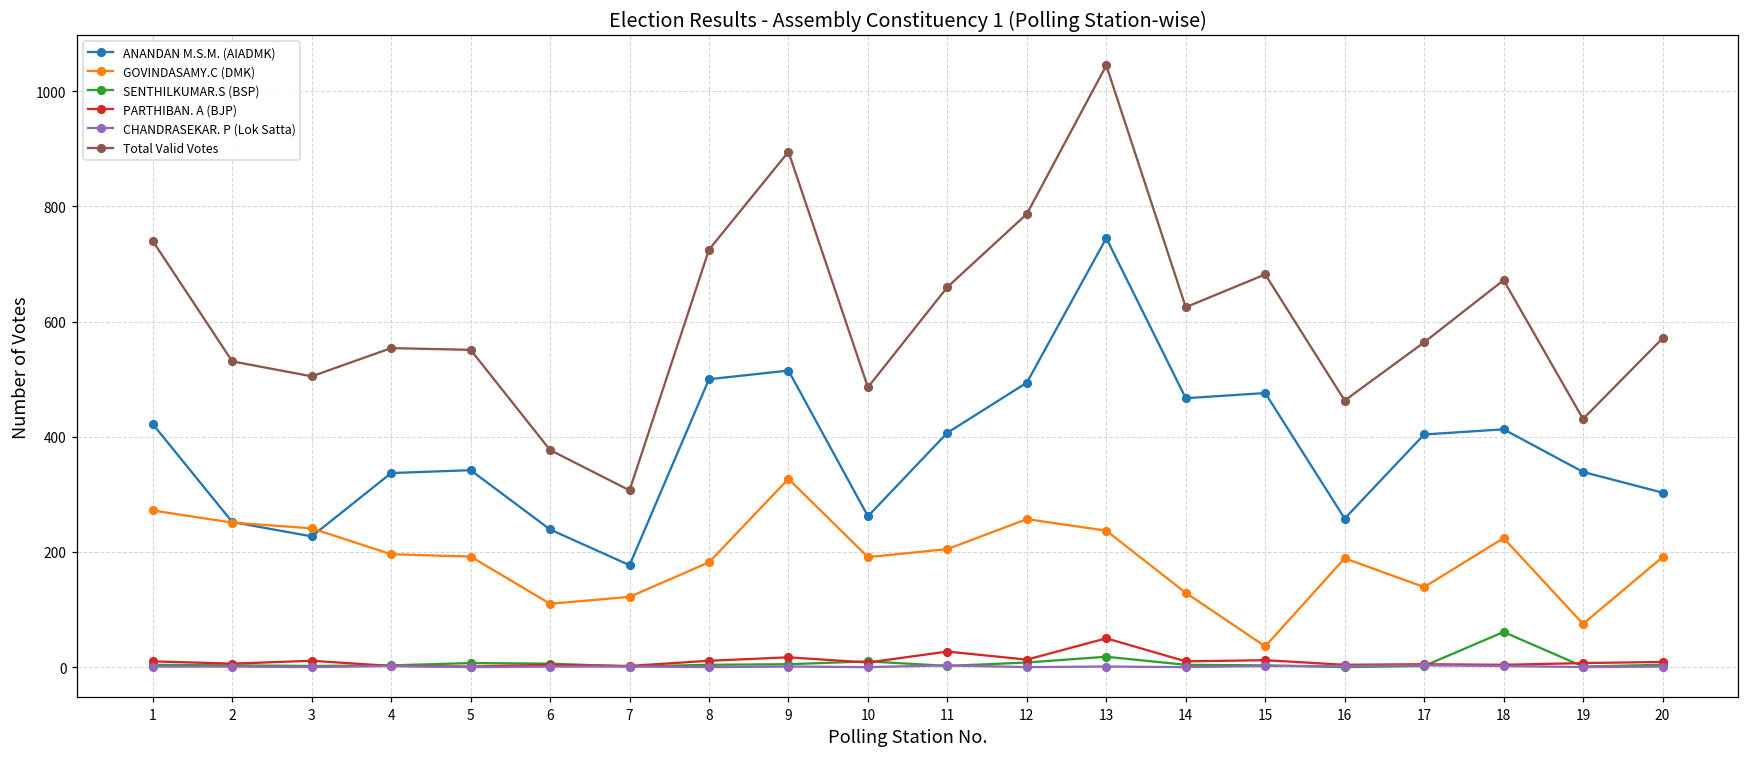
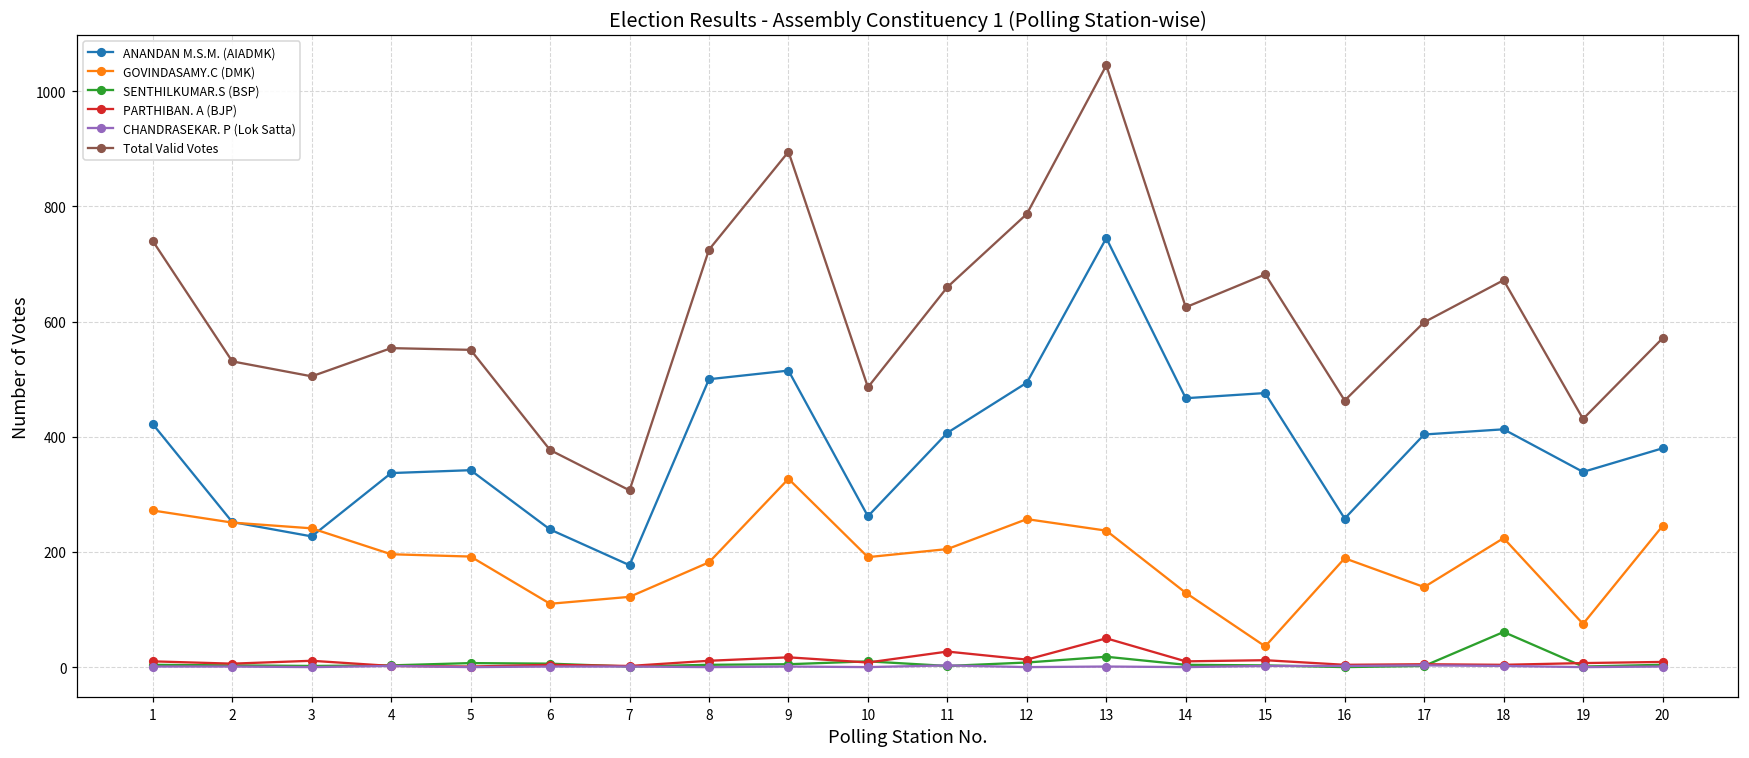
  {
    "ANANDAN M.S.M. (AIADMK)": {
      "1": 420,
      "3": 230,
      "4": 340,
      "5": 340,
      "6": 240,
      "7": 180,
      "8": 500,
      "9": 520,
      "10": 260,
      "11": 410,
      "12": 490,
      "13": 750,
      "14": 470,
      "15": 480,
      "16": 260,
      "17": 400,
      "18": 410,
      "19": 340,
-     "20": 300
+     "20": 380
    },
    "GOVINDASAMY.C (DMK)": {
      "1": 270,
      "3": 240,
      "4": 200,
      "5": 190,
      "6": 110,
      "7": 120,
      "8": 180,
      "9": 330,
      "10": 190,
      "11": 210,
      "12": 260,
      "13": 240,
      "14": 130,
      "15": 40,
      "16": 190,
      "17": 140,
      "18": 220,
      "19": 80,
-     "20": 190
+     "20": 250
    },
    "SENTHILKUMAR.S (BSP)": {
      "5": 10,
      "12": 10,
      "13": 20,
      "18": 60
    },
    "PARTHIBAN. A (BJP)": {
      "1": 10,
      "3": 10,
      "8": 10,
      "9": 20,
      "11": 30,
      "12": 10,
      "13": 50,
      "14": 10,
      "15": 10,
      "19": 10,
      "20": 10
    },
    "CHANDRASEKAR. P (Lok Satta)": {
      "10": 0,
      "12": 0,
      "13": 0
    },
    "Total Valid Votes": {
      "1": 740,
      "2": 530,
      "3": 510,
      "4": 550,
      "5": 550,
      "6": 380,
      "7": 310,
      "8": 730,
      "9": 900,
      "10": 490,
      "11": 660,
      "12": 790,
      "13": 1050,
      "14": 630,
      "15": 680,
      "16": 460,
-     "17": 560,
+     "17": 600,
      "18": 670,
      "19": 430,
      "20": 570
    }
  }
